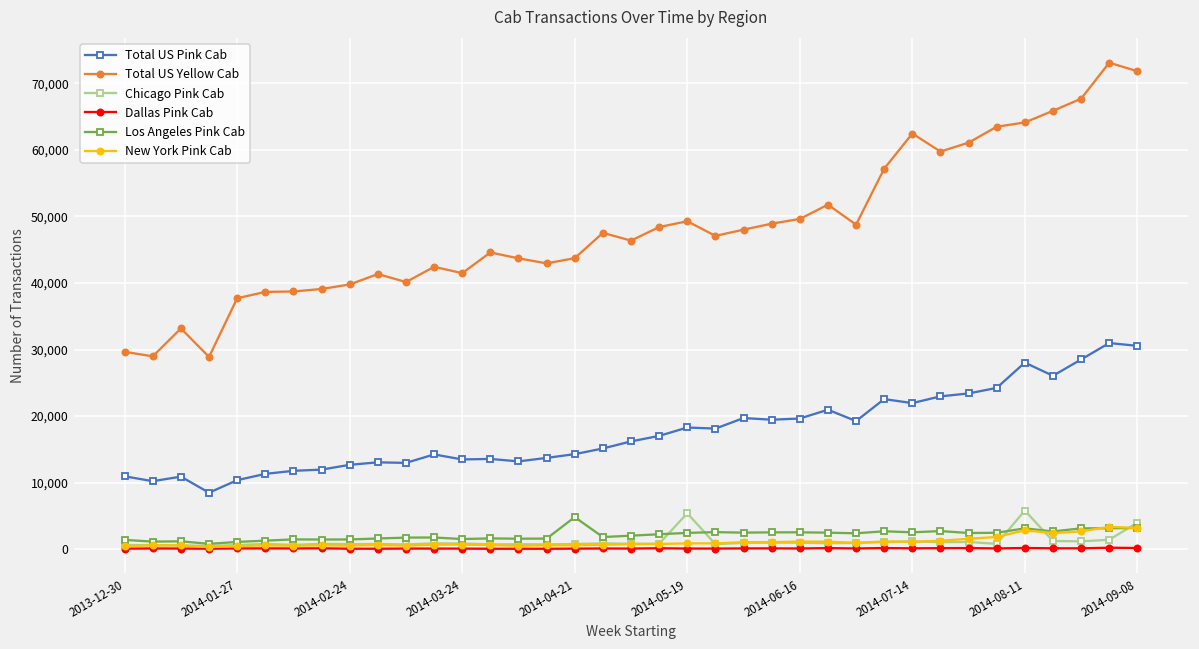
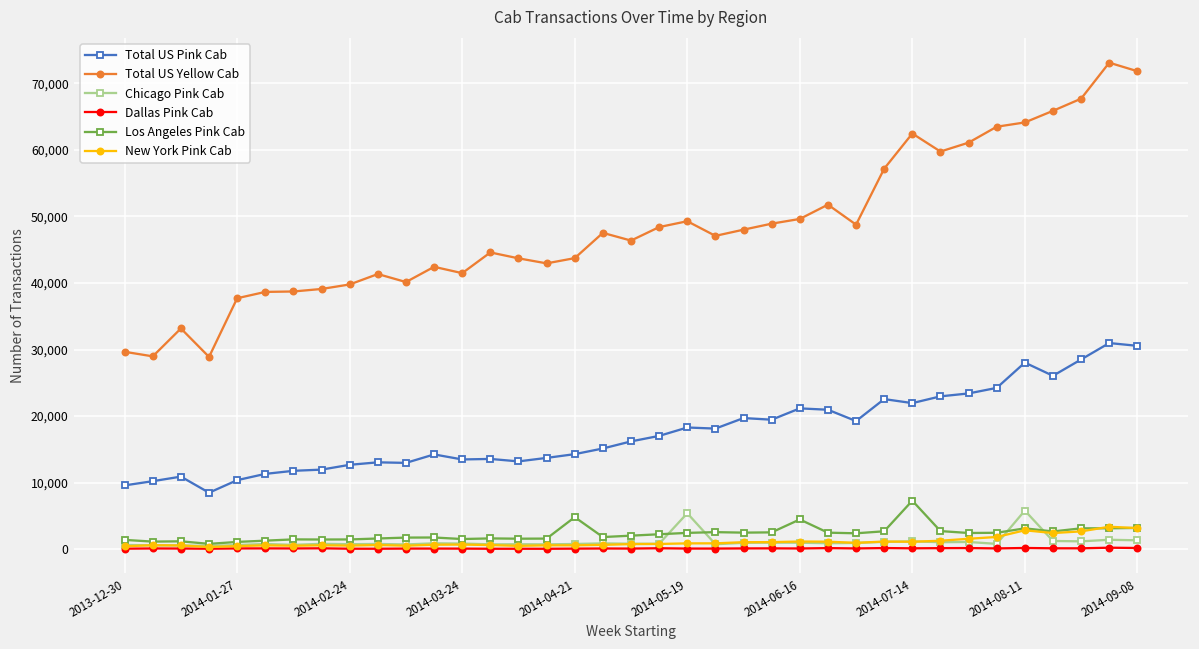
  {
    "Total US Pink Cab": {
-     "2013-12-30": "11,000",
+     "2013-12-30": "10,000",
      "2014-01-27": "10,000",
      "2014-02-24": "13,000",
      "2014-03-24": "13,000",
      "2014-04-21": "14,000",
      "2014-05-19": "18,000",
-     "2014-06-16": "20,000",
+     "2014-06-16": "21,000",
      "2014-07-14": "22,000",
      "2014-08-11": "28,000",
      "2014-09-08": "31,000"
    },
    "Total US Yellow Cab": {
      "2013-12-30": "30,000",
      "2014-01-27": "38,000",
      "2014-02-24": "40,000",
      "2014-03-24": "41,000",
      "2014-04-21": "44,000",
      "2014-05-19": "49,000",
      "2014-06-16": "50,000",
      "2014-07-14": "62,000",
      "2014-08-11": "64,000",
      "2014-09-08": "72,000"
    },
    "Chicago Pink Cab": {
      "2014-05-19": "5,000",
      "2014-08-11": "6,000",
-     "2014-09-08": "4,000"
+     "2014-09-08": "1,000"
    },
    "Dallas Pink Cab": {
      "2014-02-24": "0",
      "2014-03-24": "0",
      "2014-04-21": "0",
      "2014-05-19": "0",
      "2014-06-16": "0",
      "2014-07-14": "0",
      "2014-08-11": "0",
      "2014-09-08": "0"
    },
    "Los Angeles Pink Cab": {
      "2013-12-30": "1,000",
      "2014-01-27": "1,000",
      "2014-02-24": "1,000",
      "2014-03-24": "2,000",
      "2014-04-21": "5,000",
      "2014-05-19": "2,000",
-     "2014-06-16": "3,000",
-     "2014-07-14": "3,000"
+     "2014-06-16": "4,000",
+     "2014-07-14": "7,000"
    },
    "New York Pink Cab": {
      "2014-05-19": "1,000"
    }
  }
